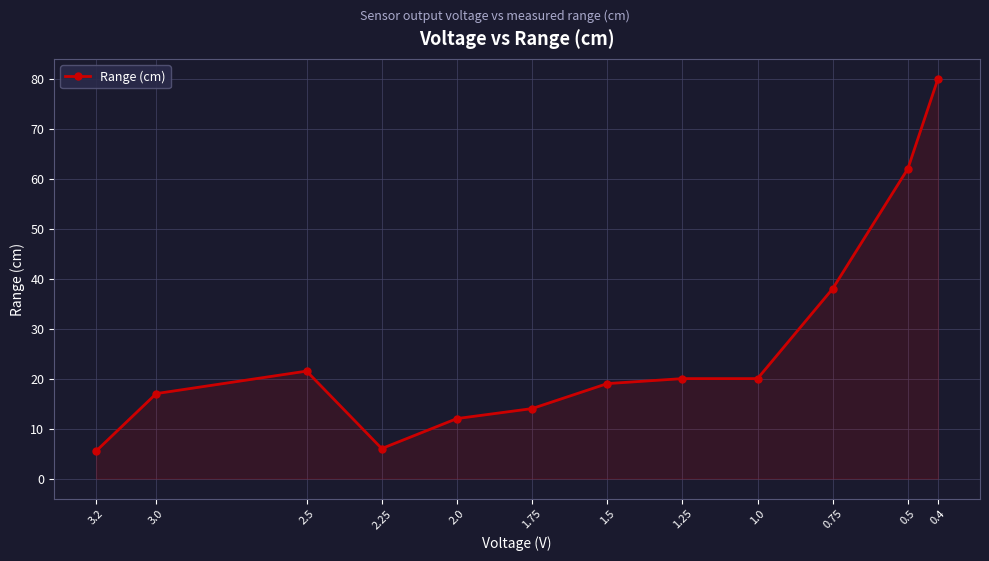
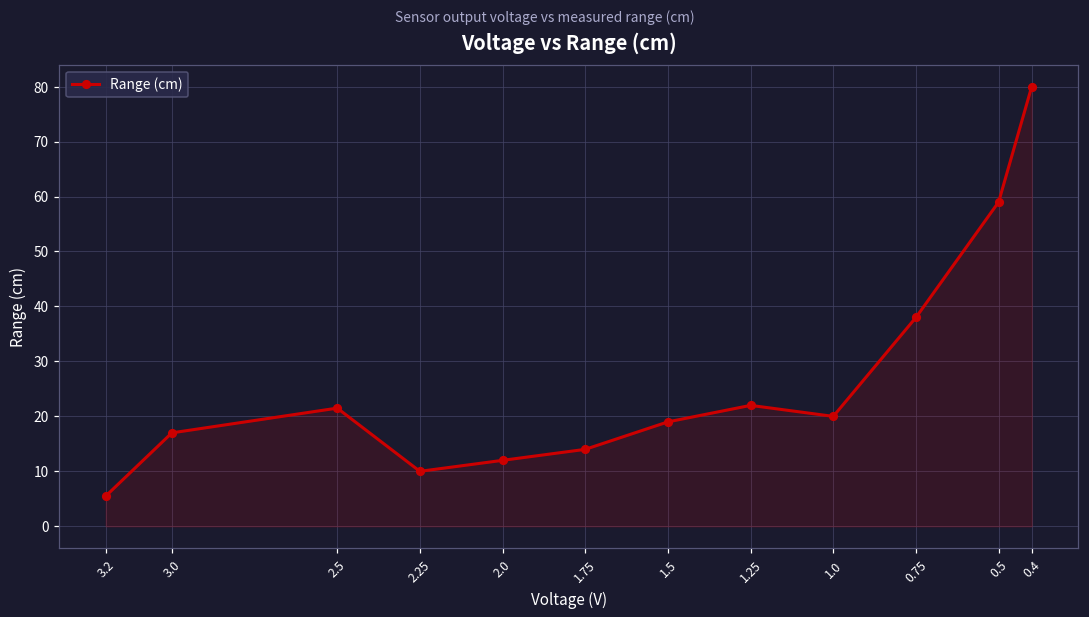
  {
    "3.2": 6,
    "3.0": 17,
    "2.5": 22,
-   "2.25": 6,
+   "2.25": 10,
    "2.0": 12,
    "1.75": 14,
    "1.5": 19,
-   "1.25": 20,
+   "1.25": 22,
    "1.0": 20,
    "0.75": 38,
-   "0.5": 62,
+   "0.5": 59,
    "0.4": 80
  }
